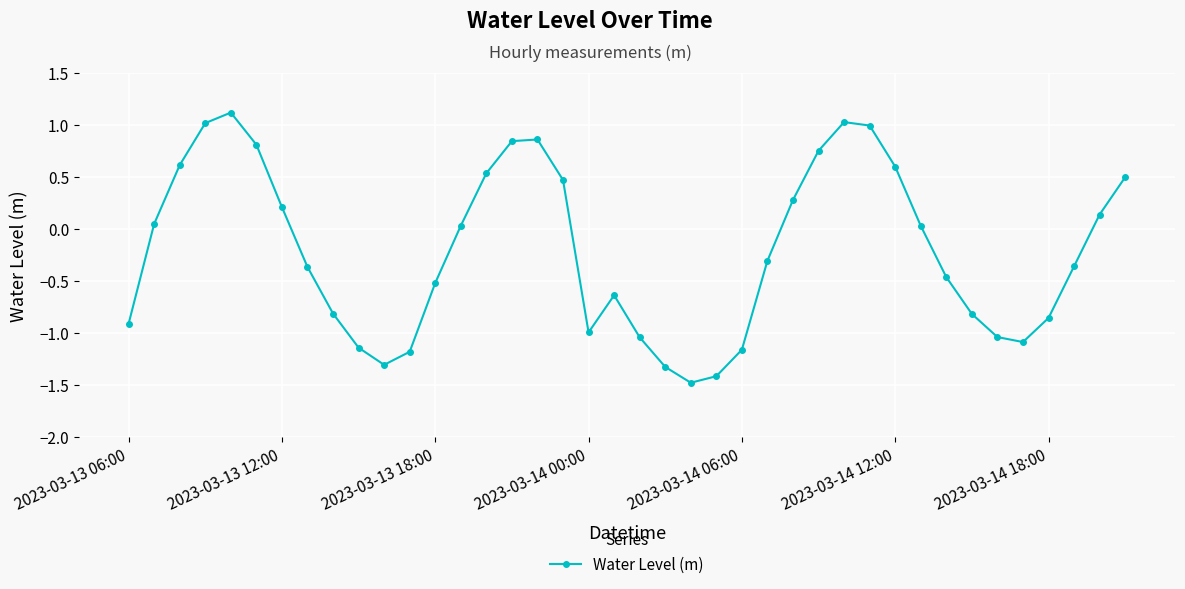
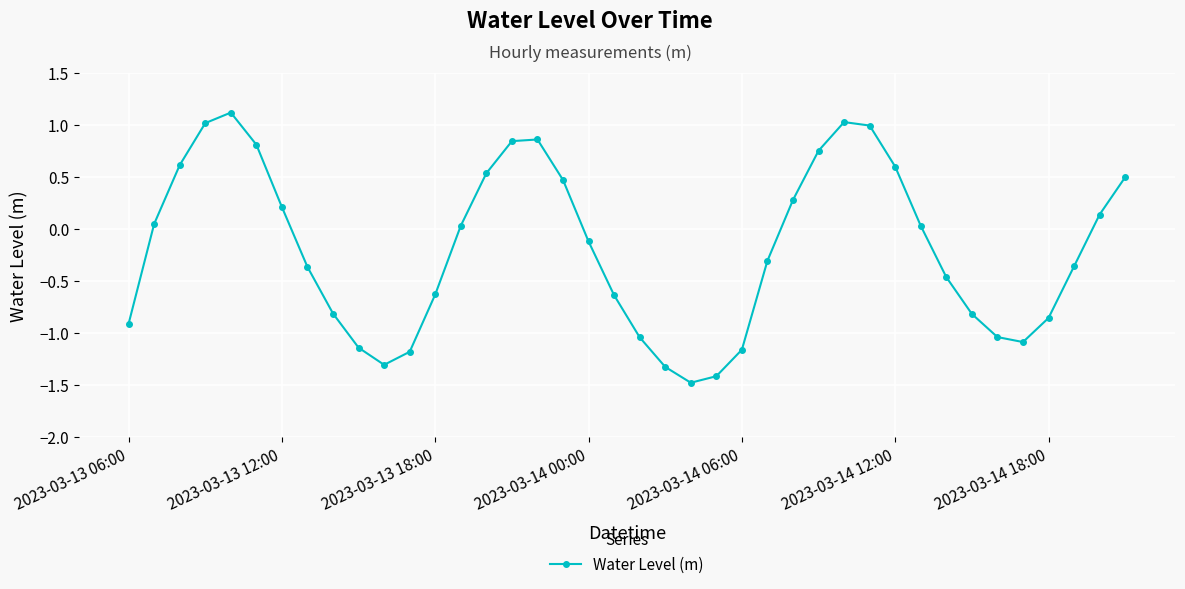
  {
    "2023-03-13 06:00": -0.91,
    "2023-03-13 12:00": 0.21,
-   "2023-03-13 18:00": -0.52,
-   "2023-03-14 00:00": -0.99,
+   "2023-03-13 18:00": -0.63,
+   "2023-03-14 00:00": -0.12,
    "2023-03-14 06:00": -1.16,
    "2023-03-14 12:00": 0.60,
    "2023-03-14 18:00": -0.85
  }
